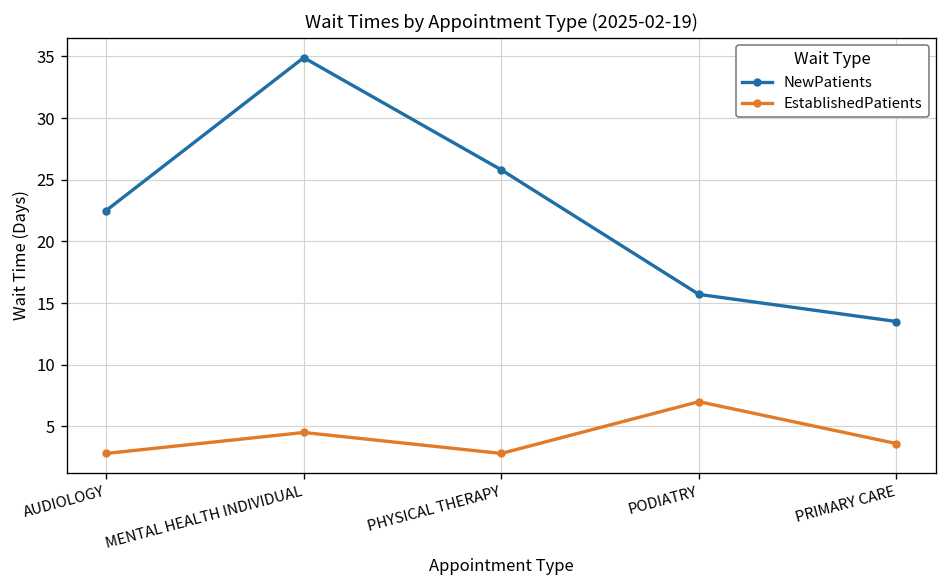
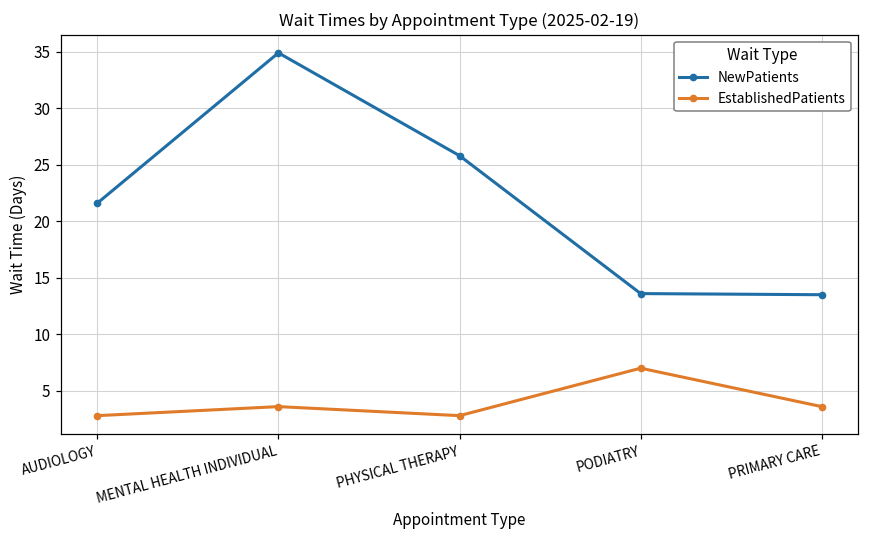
  {
    "NewPatients": {
-     "AUDIOLOGY": 22.5,
+     "AUDIOLOGY": 21.6,
      "MENTAL HEALTH INDIVIDUAL": 34.9,
      "PHYSICAL THERAPY": 25.8,
-     "PODIATRY": 15.7,
+     "PODIATRY": 13.6,
      "PRIMARY CARE": 13.5
    },
    "EstablishedPatients": {
      "AUDIOLOGY": 2.8,
-     "MENTAL HEALTH INDIVIDUAL": 4.5,
+     "MENTAL HEALTH INDIVIDUAL": 3.6,
      "PHYSICAL THERAPY": 2.8,
      "PODIATRY": 7.0,
      "PRIMARY CARE": 3.6
    }
  }
